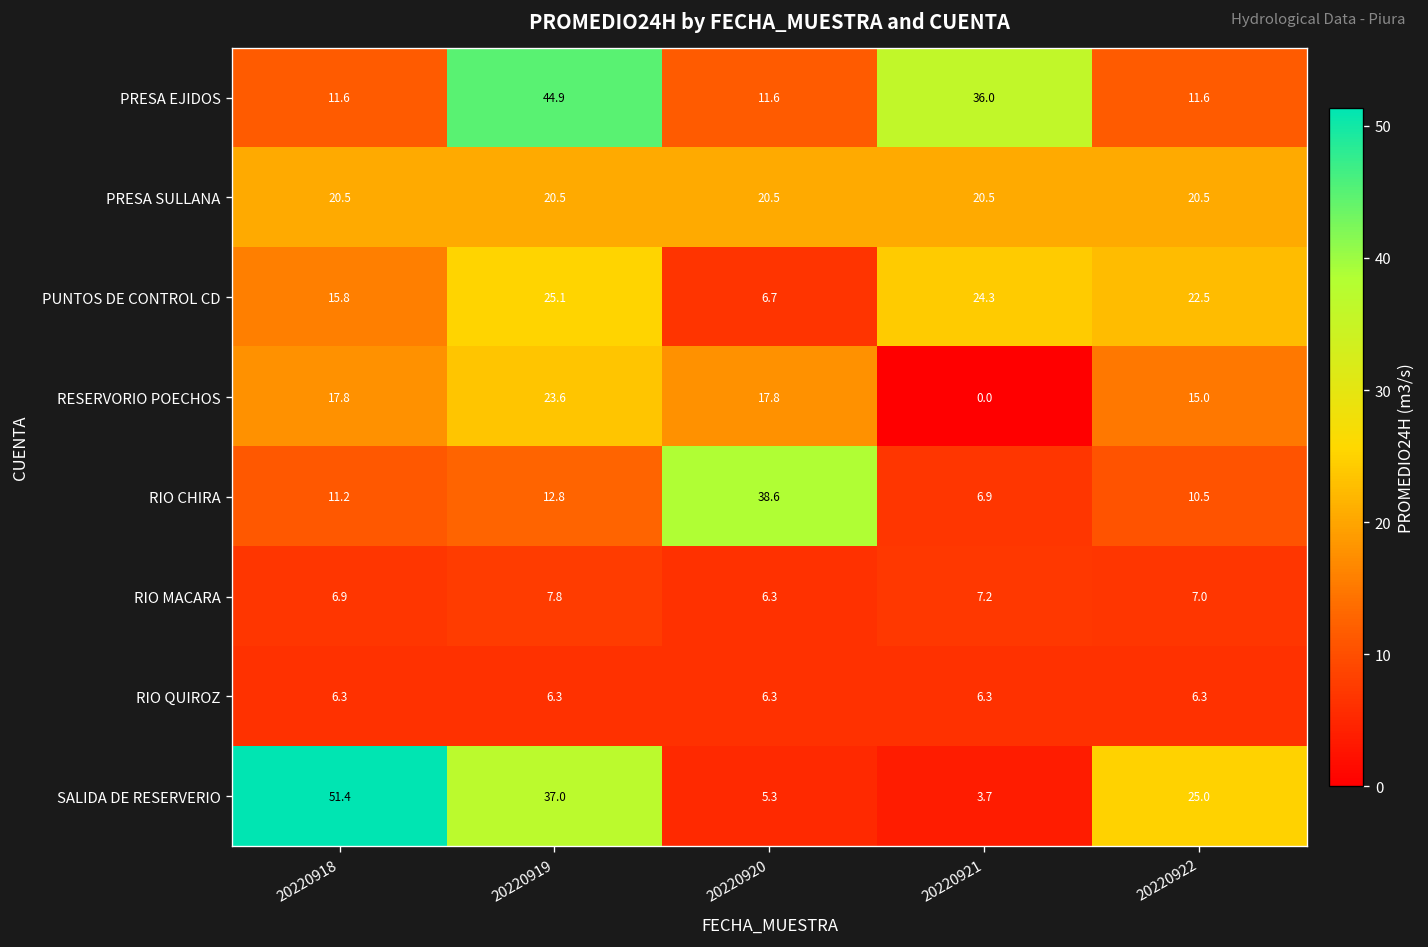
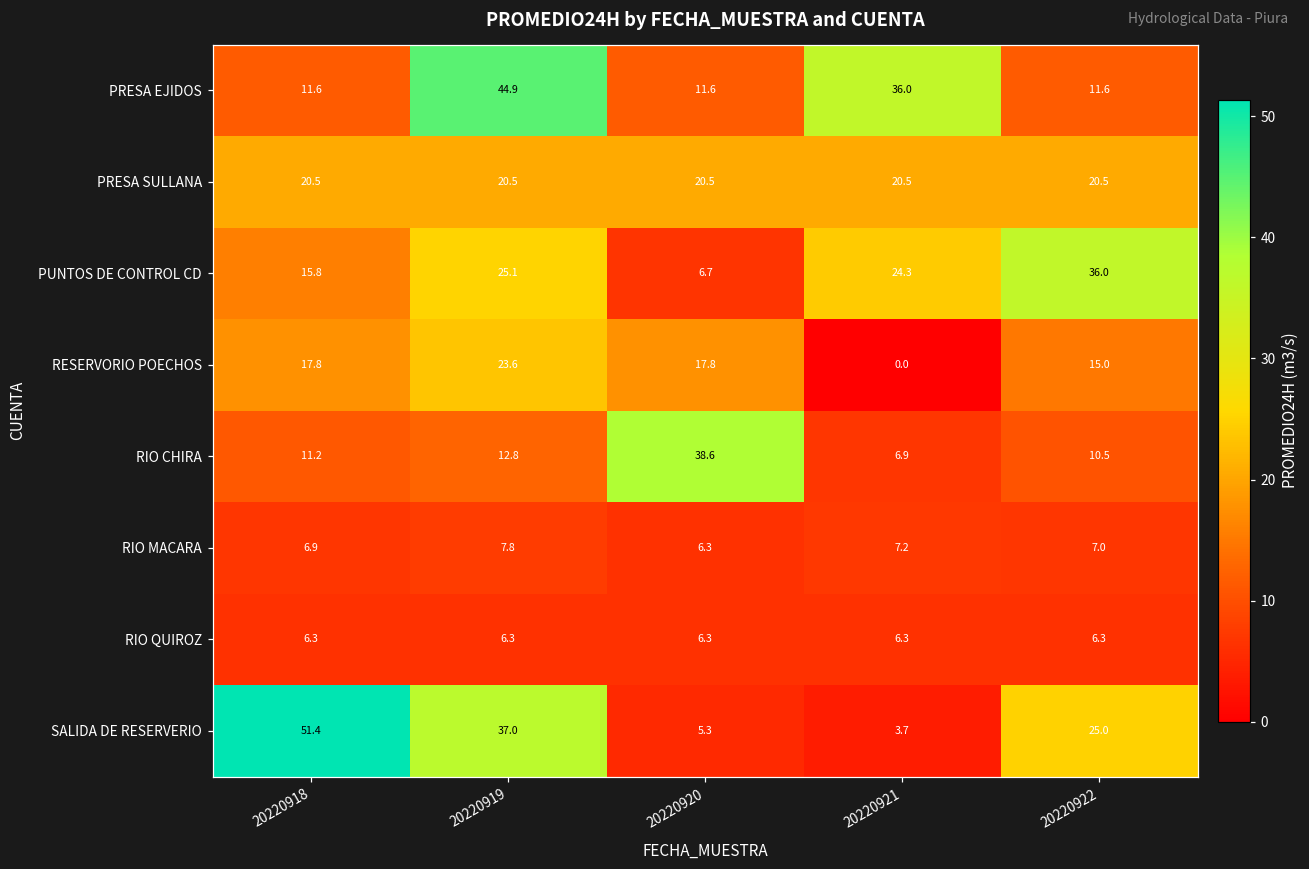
  {
    "PRESA EJIDOS": {
      "20220918": 11.6,
      "20220919": 44.9,
      "20220920": 11.6,
      "20220921": 36.0,
      "20220922": 11.6
    },
    "PRESA SULLANA": {
      "20220918": 20.5,
      "20220919": 20.5,
      "20220920": 20.5,
      "20220921": 20.5,
      "20220922": 20.5
    },
    "PUNTOS DE CONTROL CD": {
      "20220918": 15.8,
      "20220919": 25.1,
      "20220920": 6.7,
      "20220921": 24.3,
-     "20220922": 22.5
+     "20220922": 36.0
    },
    "RESERVORIO POECHOS": {
      "20220918": 17.8,
      "20220919": 23.6,
      "20220920": 17.8,
      "20220921": 0.0,
      "20220922": 15.0
    },
    "RIO CHIRA": {
      "20220918": 11.2,
      "20220919": 12.8,
      "20220920": 38.6,
      "20220921": 6.9,
      "20220922": 10.5
    },
    "RIO MACARA": {
      "20220918": 6.9,
      "20220919": 7.8,
      "20220920": 6.3,
      "20220921": 7.2,
      "20220922": 7.0
    },
    "RIO QUIROZ": {
      "20220918": 6.3,
      "20220919": 6.3,
      "20220920": 6.3,
      "20220921": 6.3,
      "20220922": 6.3
    },
    "SALIDA DE RESERVERIO": {
      "20220918": 51.4,
      "20220919": 37.0,
      "20220920": 5.3,
      "20220921": 3.7,
      "20220922": 25.0
    }
  }
